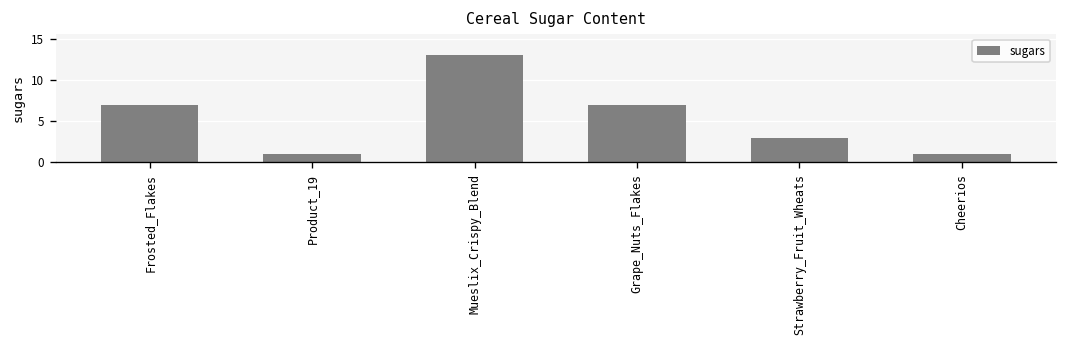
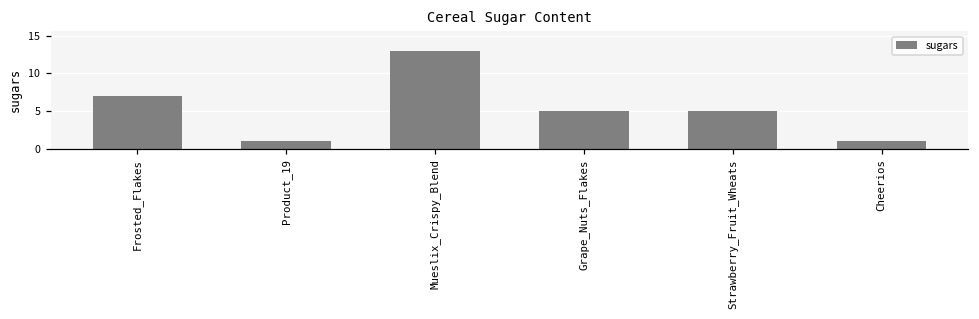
  {
    "Frosted_Flakes": 7,
    "Product_19": 1,
    "Mueslix_Crispy_Blend": 13,
-   "Grape_Nuts_Flakes": 7,
-   "Strawberry_Fruit_Wheats": 3,
+   "Grape_Nuts_Flakes": 5,
+   "Strawberry_Fruit_Wheats": 5,
    "Cheerios": 1
  }
